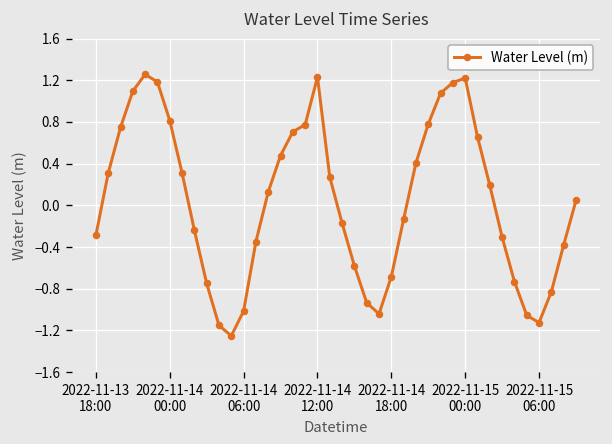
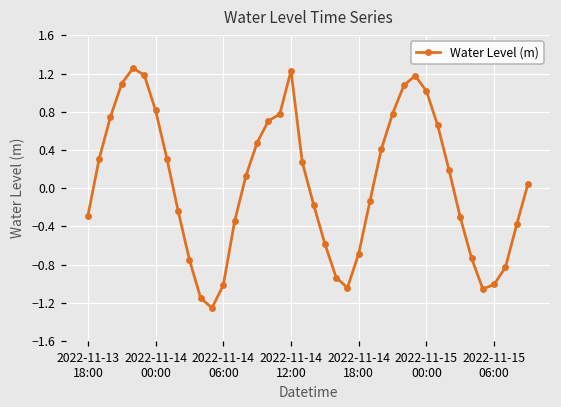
  {
    "2022-11-13 18:00": -0.3,
    "2022-11-14 00:00": 0.8,
    "2022-11-14 06:00": -1.0,
    "2022-11-14 12:00": 1.2,
    "2022-11-14 18:00": -0.7,
-   "2022-11-15 00:00": 1.2,
-   "2022-11-15 06:00": -1.1
+   "2022-11-15 00:00": 1.0,
+   "2022-11-15 06:00": -1.0
  }
